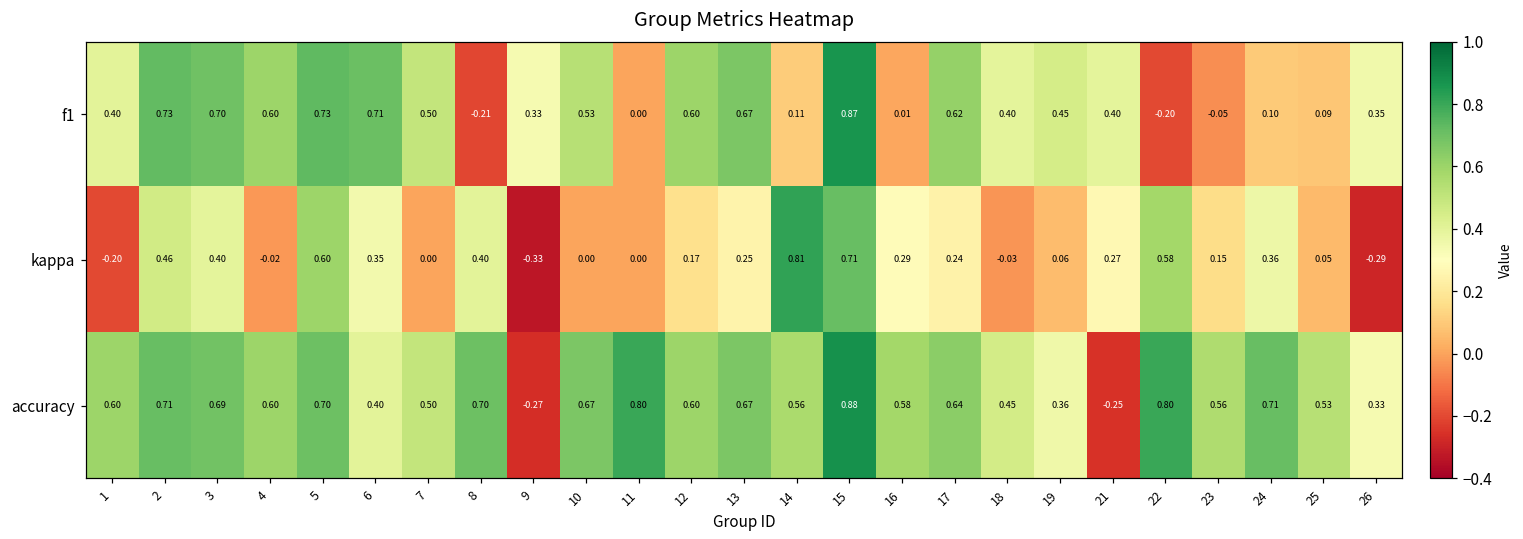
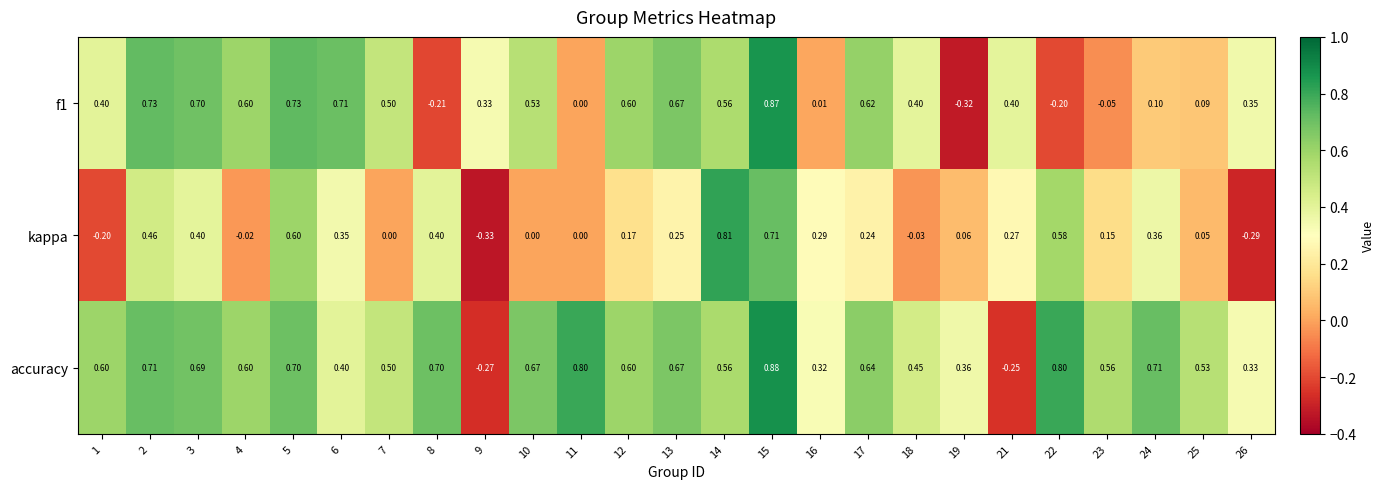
  {
    "f1": {
      "1": 0.40,
      "2": 0.73,
      "3": 0.70,
      "4": 0.60,
      "5": 0.73,
      "6": 0.71,
      "7": 0.50,
      "8": -0.21,
      "9": 0.33,
      "10": 0.53,
      "11": 0.00,
      "12": 0.60,
      "13": 0.67,
-     "14": 0.11,
+     "14": 0.56,
      "15": 0.87,
      "16": 0.01,
      "17": 0.62,
      "18": 0.40,
-     "19": 0.45,
+     "19": -0.32,
      "21": 0.40,
      "22": -0.20,
      "23": -0.05,
      "24": 0.10,
      "25": 0.09,
      "26": 0.35
    },
    "kappa": {
      "1": -0.20,
      "2": 0.46,
      "3": 0.40,
      "4": -0.02,
      "5": 0.60,
      "6": 0.35,
      "7": 0.00,
      "8": 0.40,
      "9": -0.33,
      "10": 0.00,
      "11": 0.00,
      "12": 0.17,
      "13": 0.25,
      "14": 0.81,
      "15": 0.71,
      "16": 0.29,
      "17": 0.24,
      "18": -0.03,
      "19": 0.06,
      "21": 0.27,
      "22": 0.58,
      "23": 0.15,
      "24": 0.36,
      "25": 0.05,
      "26": -0.29
    },
    "accuracy": {
      "1": 0.60,
      "2": 0.71,
      "3": 0.69,
      "4": 0.60,
      "5": 0.70,
      "6": 0.40,
      "7": 0.50,
      "8": 0.70,
      "9": -0.27,
      "10": 0.67,
      "11": 0.80,
      "12": 0.60,
      "13": 0.67,
      "14": 0.56,
      "15": 0.88,
-     "16": 0.58,
+     "16": 0.32,
      "17": 0.64,
      "18": 0.45,
      "19": 0.36,
      "21": -0.25,
      "22": 0.80,
      "23": 0.56,
      "24": 0.71,
      "25": 0.53,
      "26": 0.33
    }
  }
